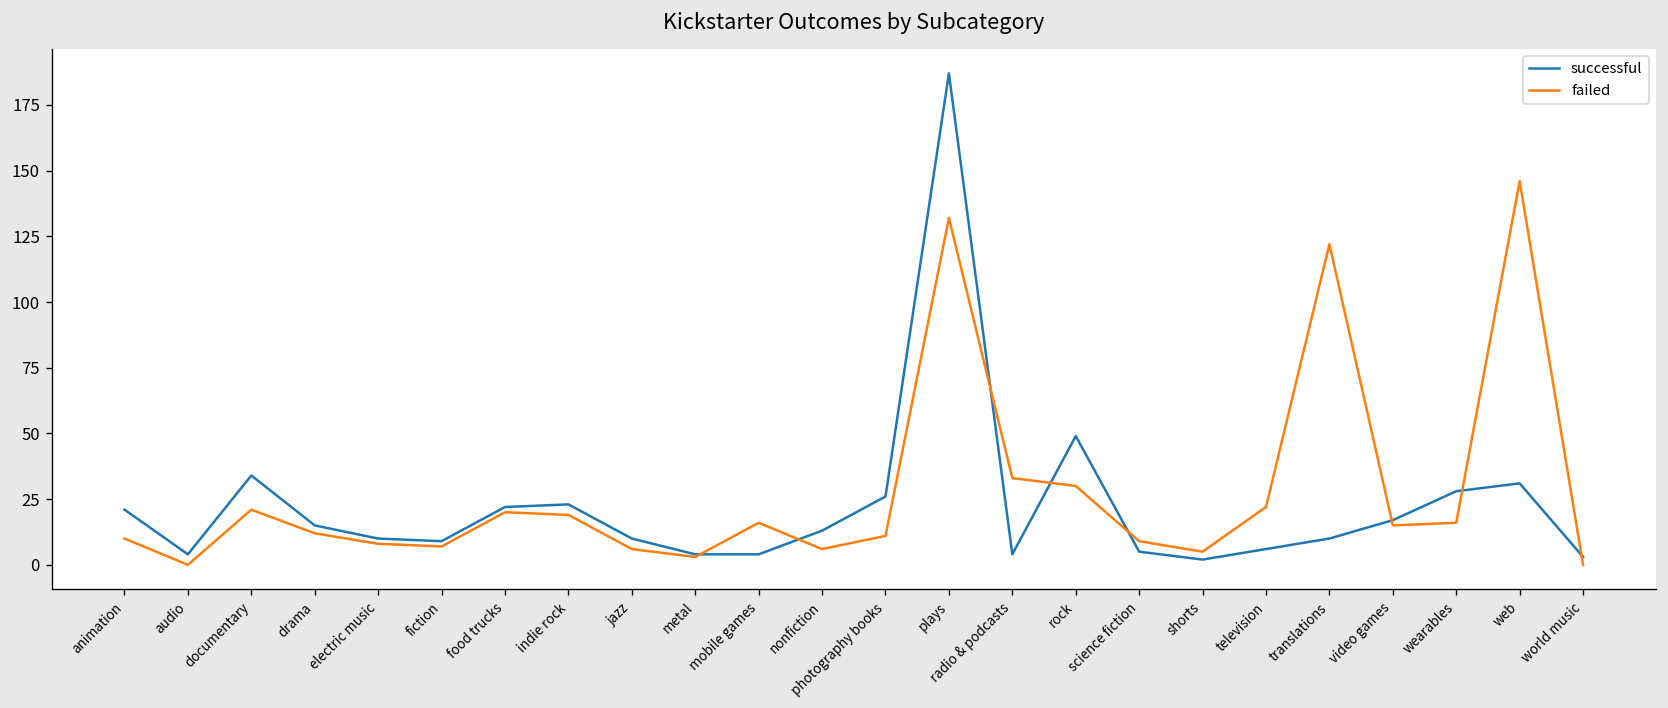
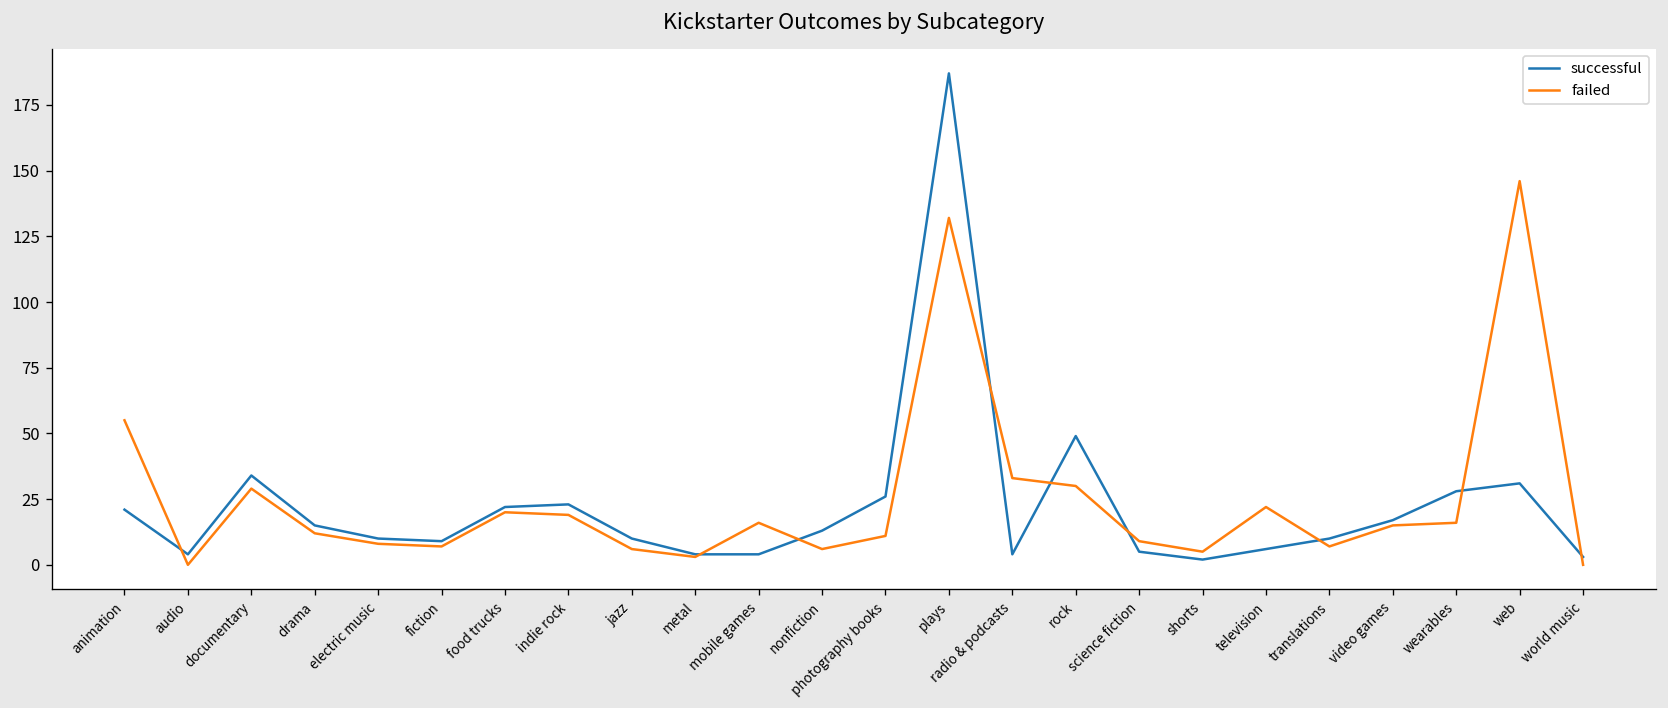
  {
    "successful": {
      "animation": 21,
      "audio": 4,
      "documentary": 34,
      "drama": 15,
      "electric music": 10,
      "fiction": 9,
      "food trucks": 22,
      "indie rock": 23,
      "jazz": 10,
      "mobile games": 4,
      "nonfiction": 13,
      "photography books": 26,
      "plays": 187,
      "radio & podcasts": 4,
      "rock": 49,
      "science fiction": 5,
      "shorts": 2,
      "television": 6,
      "translations": 10,
      "video games": 17,
      "wearables": 28,
      "web": 31,
      "world music": 3
    },
    "failed": {
-     "animation": 10,
+     "animation": 55,
      "audio": 0,
-     "documentary": 21,
+     "documentary": 29,
      "drama": 12,
      "electric music": 8,
      "fiction": 7,
      "food trucks": 20,
      "indie rock": 19,
      "jazz": 6,
      "mobile games": 16,
      "nonfiction": 6,
      "photography books": 11,
      "plays": 132,
      "radio & podcasts": 33,
      "rock": 30,
      "science fiction": 9,
      "shorts": 5,
      "television": 22,
-     "translations": 122,
+     "translations": 7,
      "video games": 15,
      "wearables": 16,
      "web": 146,
      "world music": 0
    }
  }
